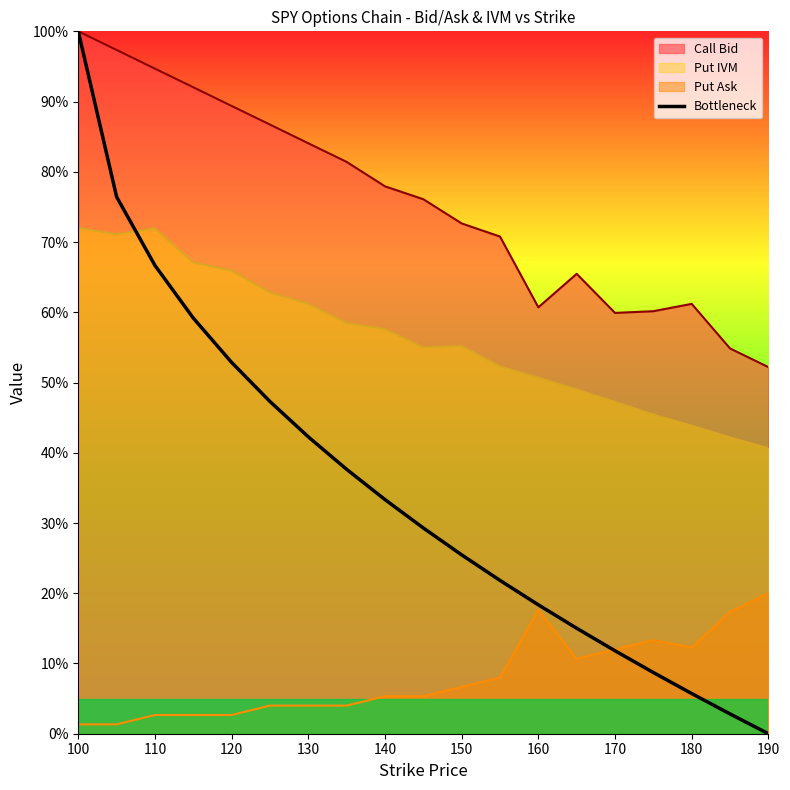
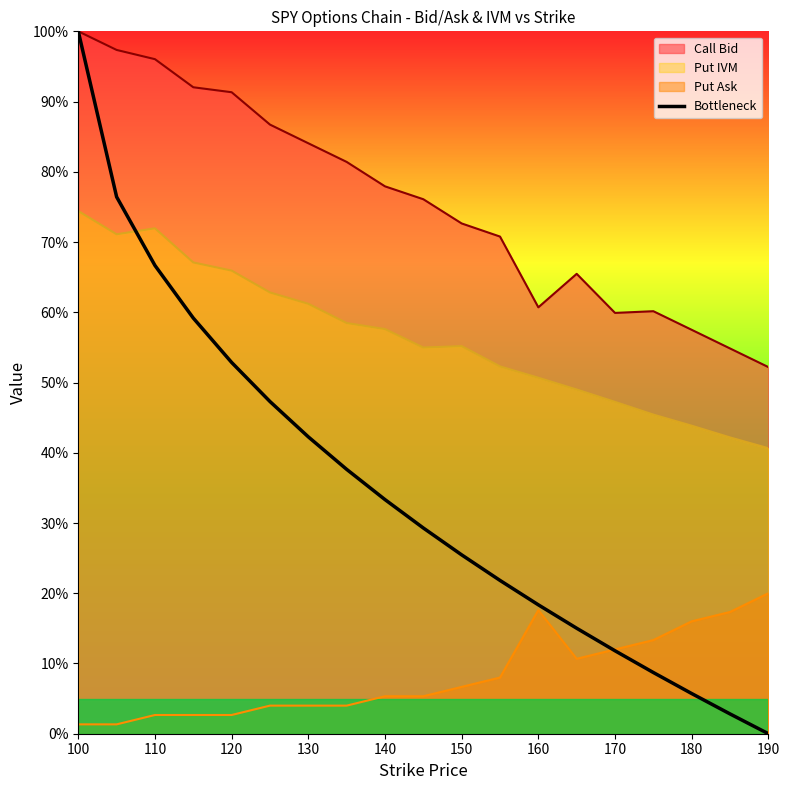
  {
    "Call Bid": {
-     "110": "95%",
-     "120": "89%",
+     "110": "96%",
+     "120": "91%",
      "130": "84%",
      "140": "78%",
      "150": "73%",
      "160": "61%",
      "170": "60%",
-     "180": "61%",
+     "180": "58%",
      "190": "52%"
    },
    "Put IVM": {
-     "100": "72%",
+     "100": "74%",
      "110": "72%",
      "120": "66%",
      "130": "61%",
      "140": "58%",
      "150": "55%",
      "160": "51%",
      "170": "47%",
      "180": "44%",
      "190": "41%"
    },
    "Put Ask": {
      "140": "5%",
      "150": "7%",
      "160": "18%",
-     "180": "12%",
+     "180": "16%",
      "190": "20%"
    },
    "Bottleneck": {
      "110": "67%",
      "120": "53%",
      "130": "42%",
      "140": "33%",
      "150": "25%",
      "160": "18%",
      "180": "6%"
    }
  }
